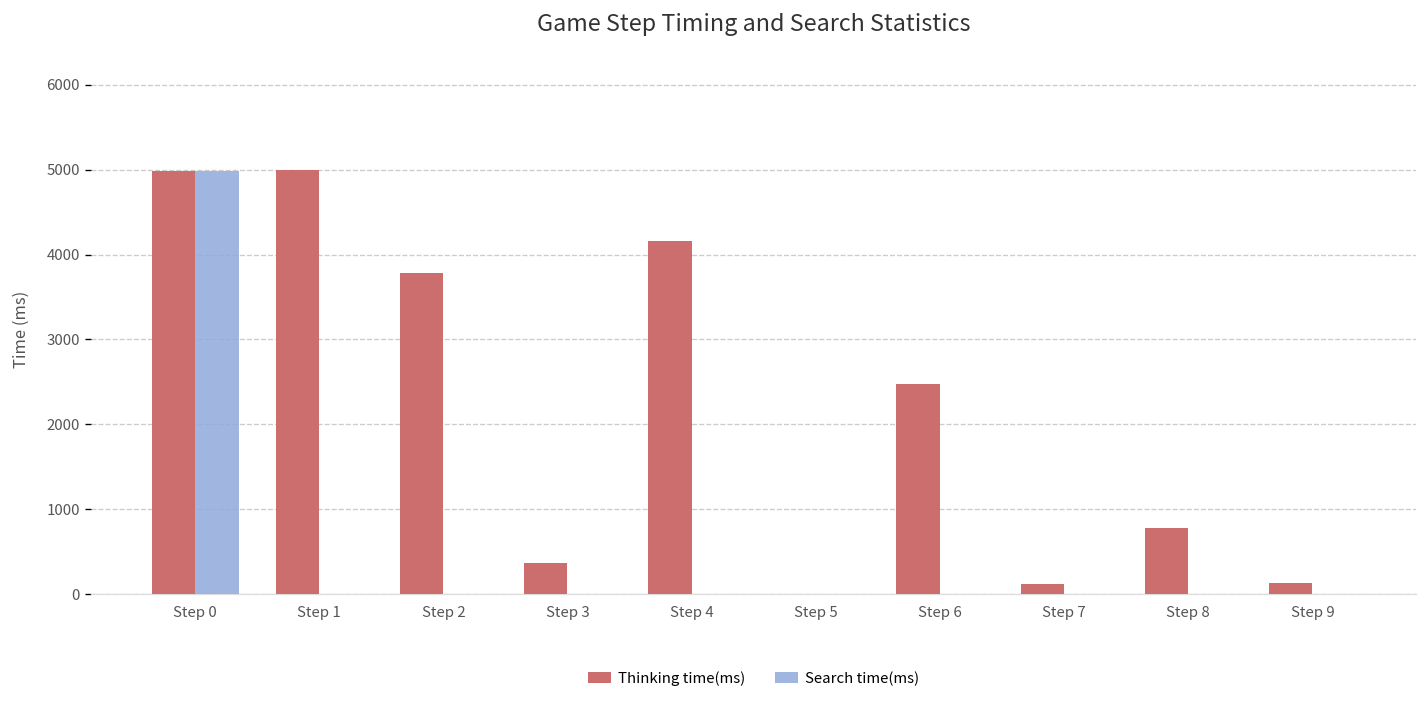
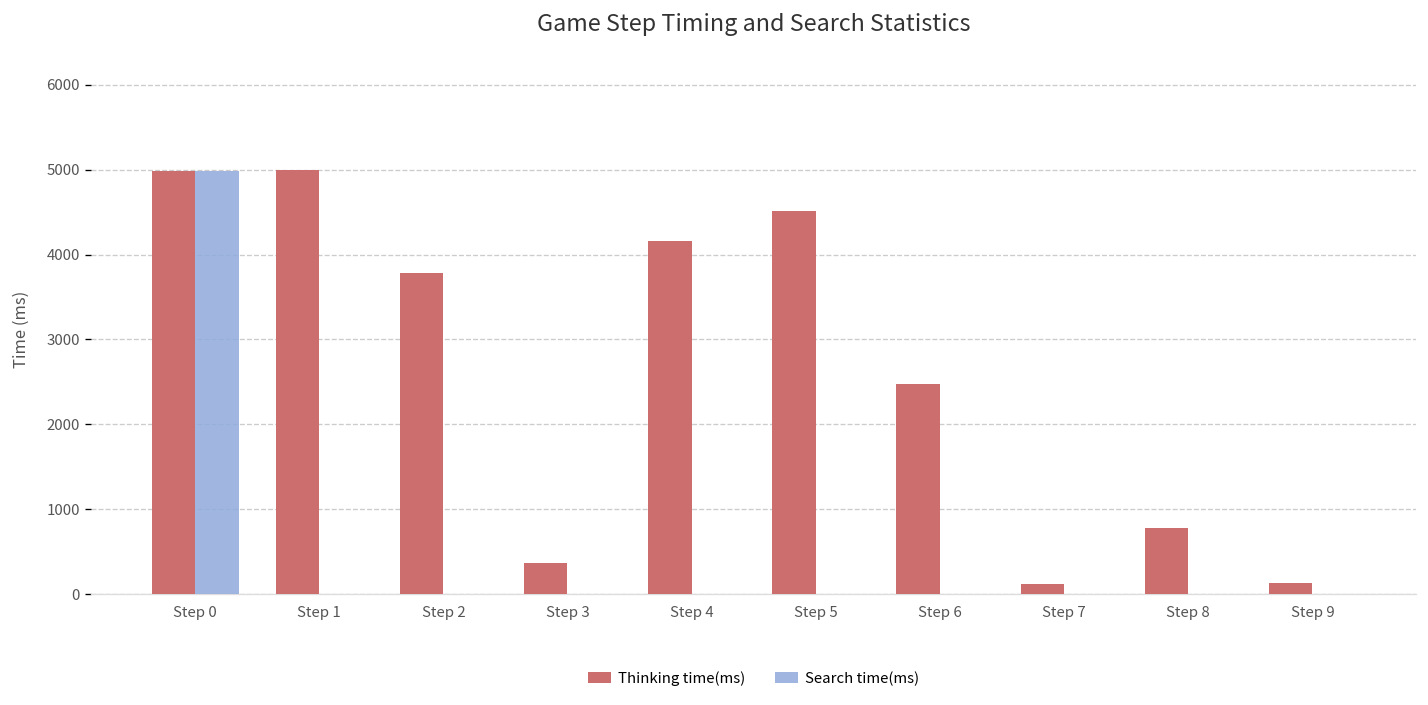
  {
    "Thinking time(ms)": {
      "Step 0": 5000,
      "Step 1": 5000,
      "Step 2": 3800,
      "Step 3": 400,
      "Step 4": 4200,
-     "Step 5": 0,
+     "Step 5": 4500,
      "Step 6": 2500,
      "Step 7": 100,
      "Step 8": 800,
      "Step 9": 100
    },
    "Search time(ms)": {
      "Step 0": 5000,
      "Step 1": 0,
      "Step 2": 0,
      "Step 3": 0,
      "Step 4": 0,
      "Step 5": 0,
      "Step 6": 0,
      "Step 7": 0,
      "Step 8": 0,
      "Step 9": 0
    }
  }
